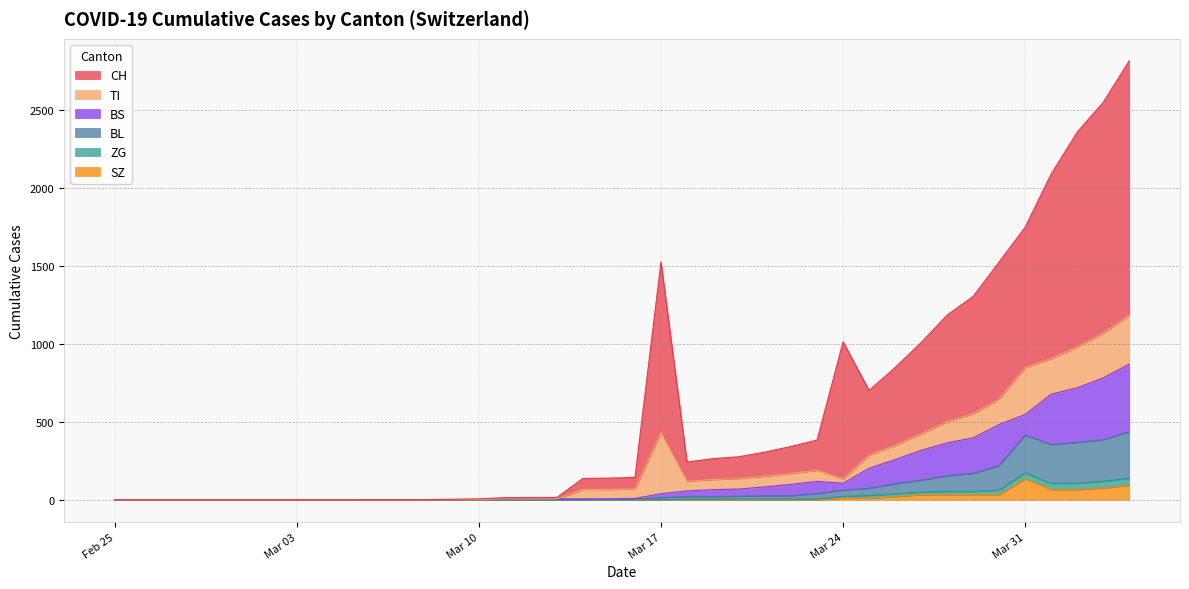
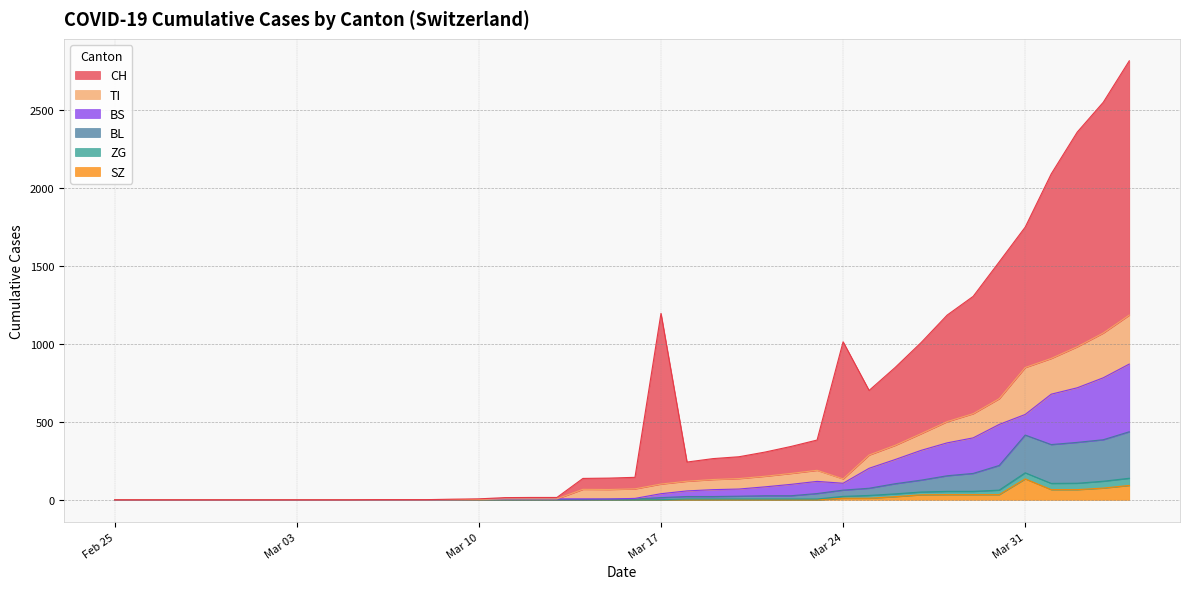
  {
    "SZ": {
      "Mar 31": 130
    },
    "BS": {
      "Mar 17": 30,
      "Mar 24": 40,
      "Mar 31": 130
    },
    "TI": {
-     "Mar 17": 390,
+     "Mar 17": 60,
      "Mar 24": 30,
      "Mar 31": 300
    },
    "CH": {
      "Mar 17": 1090,
      "Mar 24": 880,
      "Mar 31": 900
    }
  }
